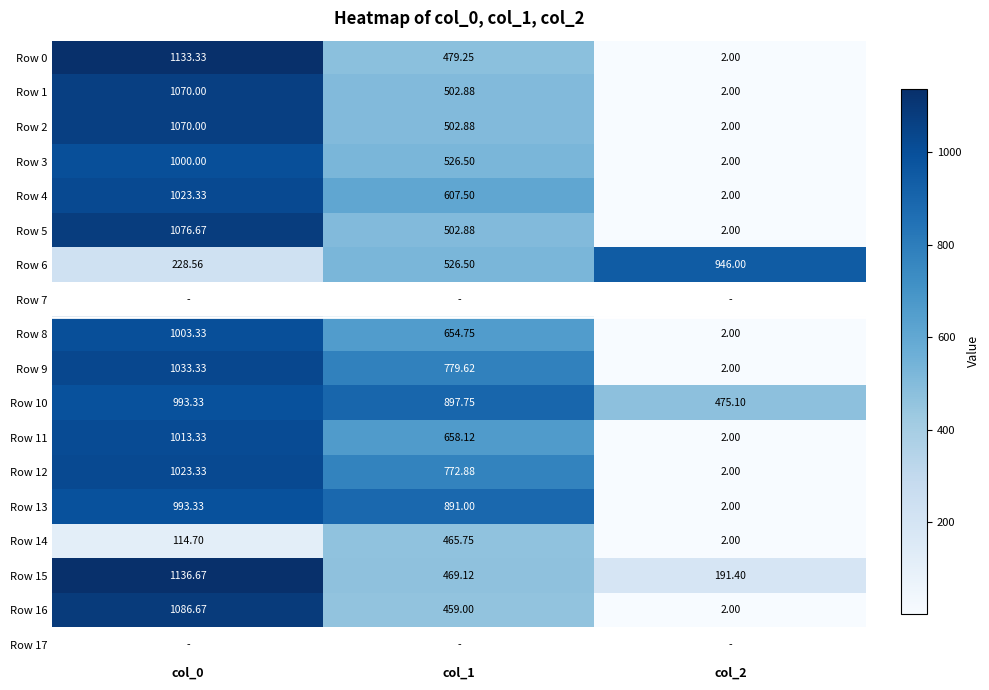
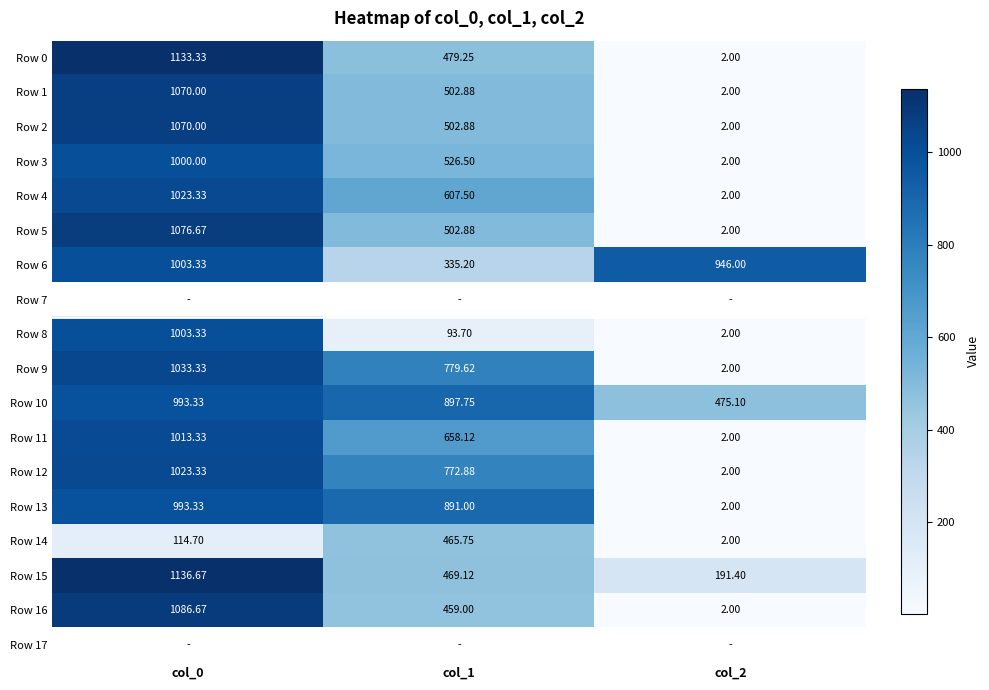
  {
    "Row 0": {
      "col_0": 1133.33,
      "col_1": 479.25,
      "col_2": 2.00
    },
    "Row 1": {
      "col_0": 1070.00,
      "col_1": 502.88,
      "col_2": 2.00
    },
    "Row 2": {
      "col_0": 1070.00,
      "col_1": 502.88,
      "col_2": 2.00
    },
    "Row 3": {
      "col_0": 1000.00,
      "col_1": 526.50,
      "col_2": 2.00
    },
    "Row 4": {
      "col_0": 1023.33,
      "col_1": 607.50,
      "col_2": 2.00
    },
    "Row 5": {
      "col_0": 1076.67,
      "col_1": 502.88,
      "col_2": 2.00
    },
    "Row 6": {
-     "col_0": 228.56,
-     "col_1": 526.50,
+     "col_0": 1003.33,
+     "col_1": 335.20,
      "col_2": 946.00
    },
    "Row 8": {
      "col_0": 1003.33,
-     "col_1": 654.75,
+     "col_1": 93.70,
      "col_2": 2.00
    },
    "Row 9": {
      "col_0": 1033.33,
      "col_1": 779.62,
      "col_2": 2.00
    },
    "Row 10": {
      "col_0": 993.33,
      "col_1": 897.75,
      "col_2": 475.10
    },
    "Row 11": {
      "col_0": 1013.33,
      "col_1": 658.12,
      "col_2": 2.00
    },
    "Row 12": {
      "col_0": 1023.33,
      "col_1": 772.88,
      "col_2": 2.00
    },
    "Row 13": {
      "col_0": 993.33,
      "col_1": 891.00,
      "col_2": 2.00
    },
    "Row 14": {
      "col_0": 114.70,
      "col_1": 465.75,
      "col_2": 2.00
    },
    "Row 15": {
      "col_0": 1136.67,
      "col_1": 469.12,
      "col_2": 191.40
    },
    "Row 16": {
      "col_0": 1086.67,
      "col_1": 459.00,
      "col_2": 2.00
    }
  }
